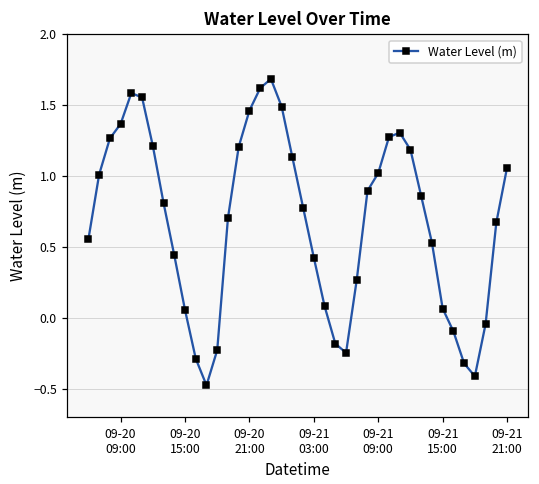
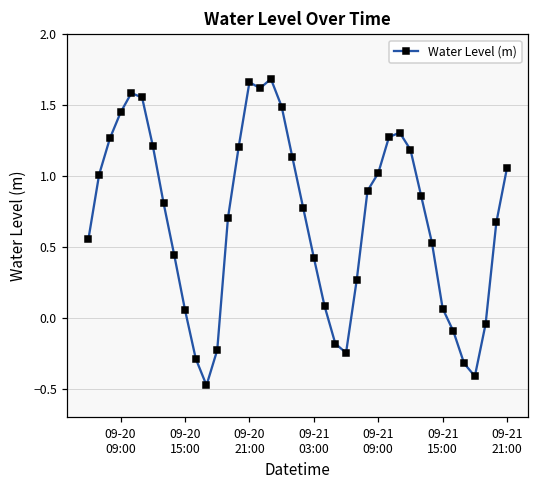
  {
-   "09-20 09:00": 1.37,
+   "09-20 09:00": 1.45,
    "09-20 15:00": 0.06,
-   "09-20 21:00": 1.46,
+   "09-20 21:00": 1.66,
    "09-21 03:00": 0.42,
    "09-21 09:00": 1.02,
    "09-21 15:00": 0.07,
    "09-21 21:00": 1.06
  }
